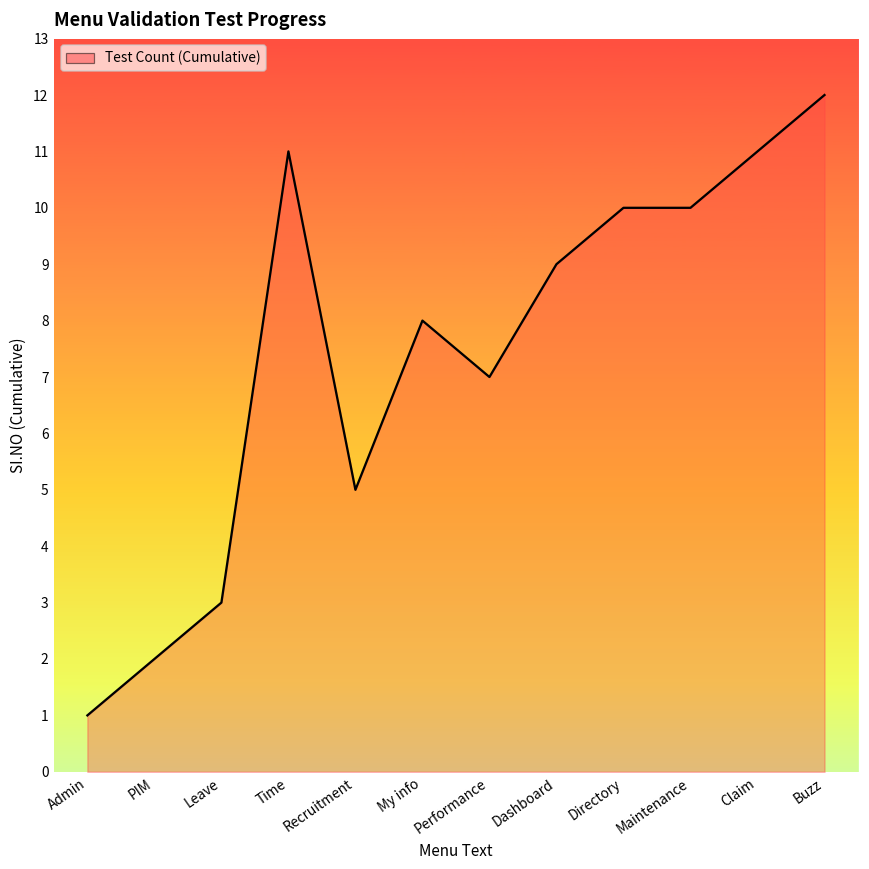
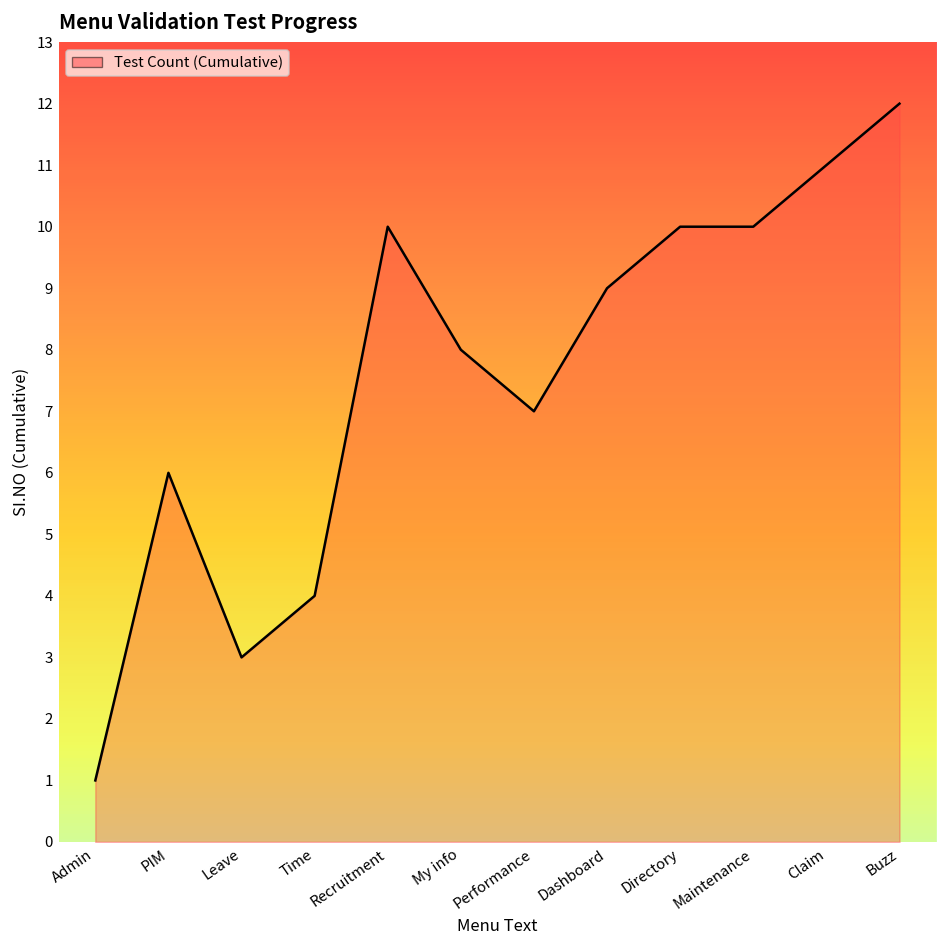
  {
    "Admin": 1,
-   "PIM": 2,
+   "PIM": 6,
    "Leave": 3,
-   "Time": 11,
-   "Recruitment": 5,
+   "Time": 4,
+   "Recruitment": 10,
    "My info": 8,
    "Performance": 7,
    "Dashboard": 9,
    "Directory": 10,
    "Maintenance": 10,
    "Claim": 11,
    "Buzz": 12
  }
